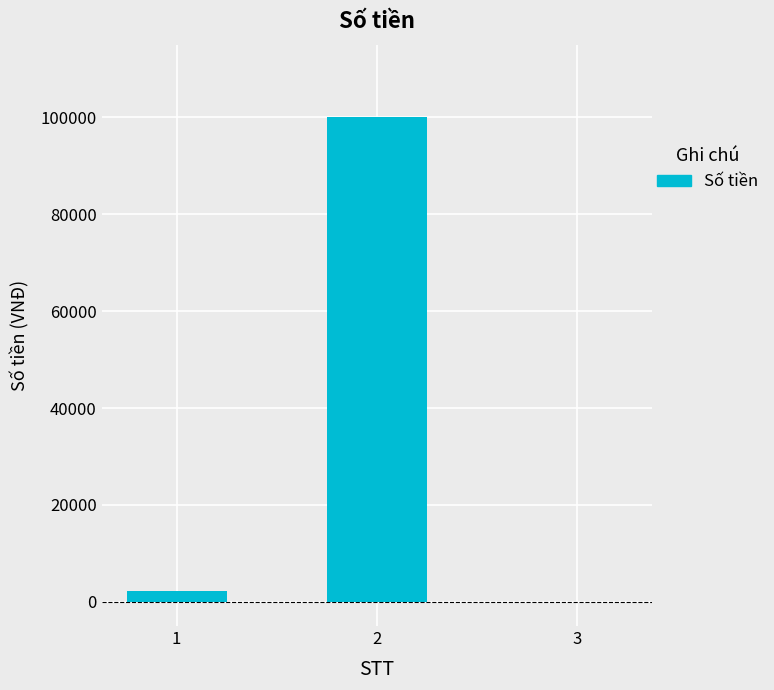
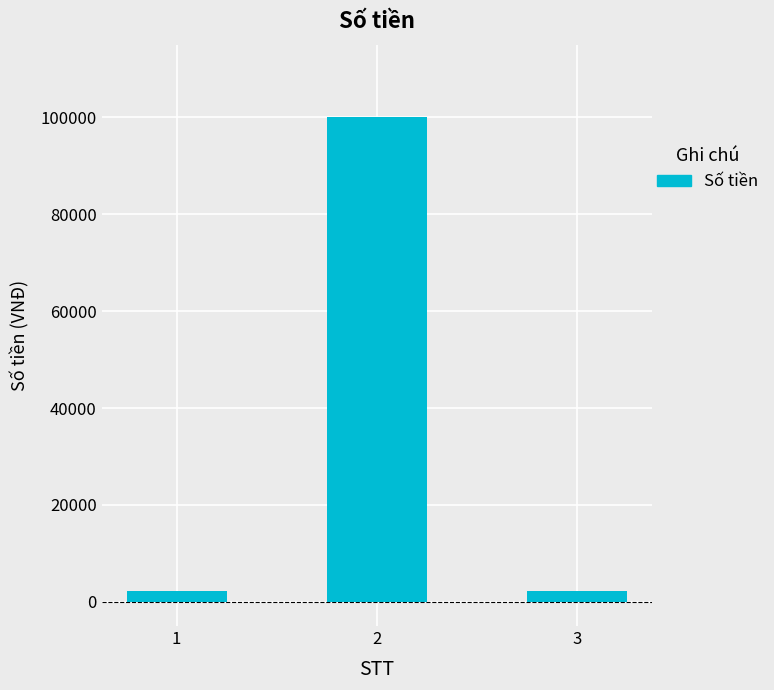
  {
    "1": 2000,
    "2": 100000,
-   "3": 0
+   "3": 2000
  }
